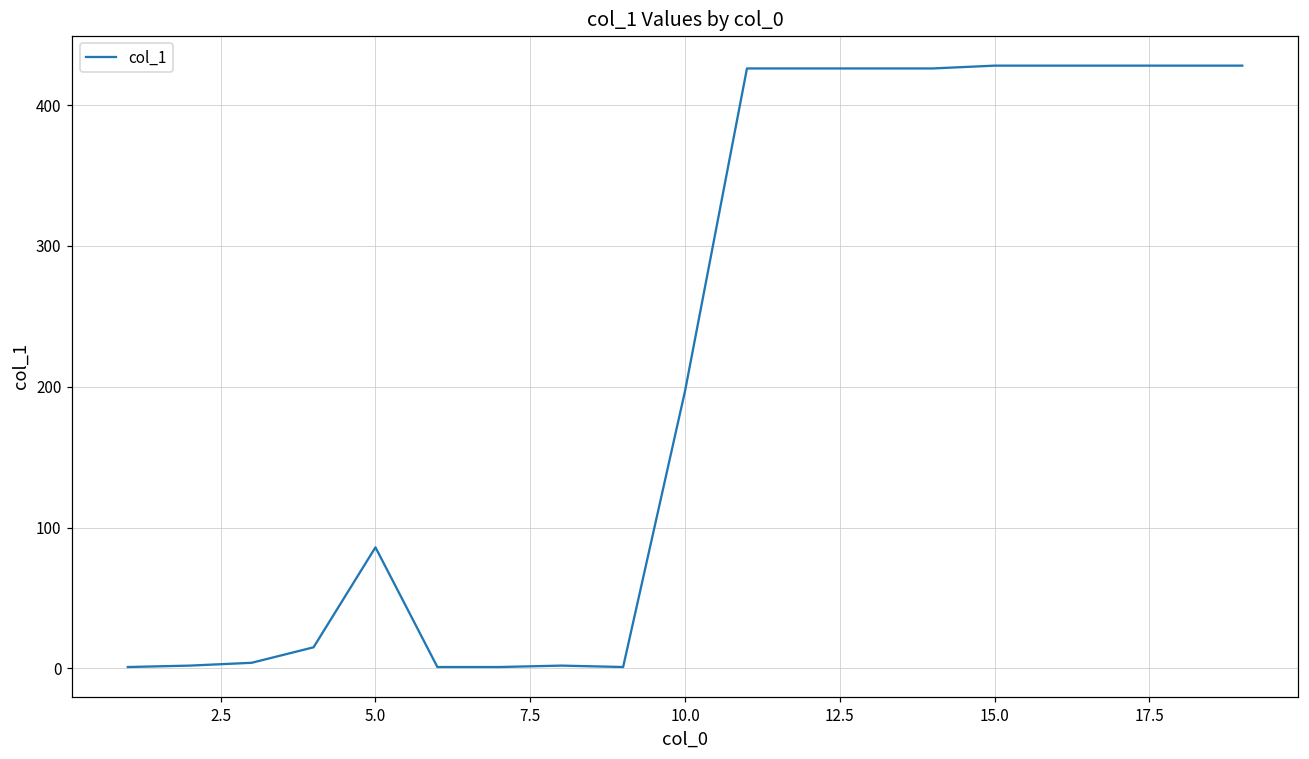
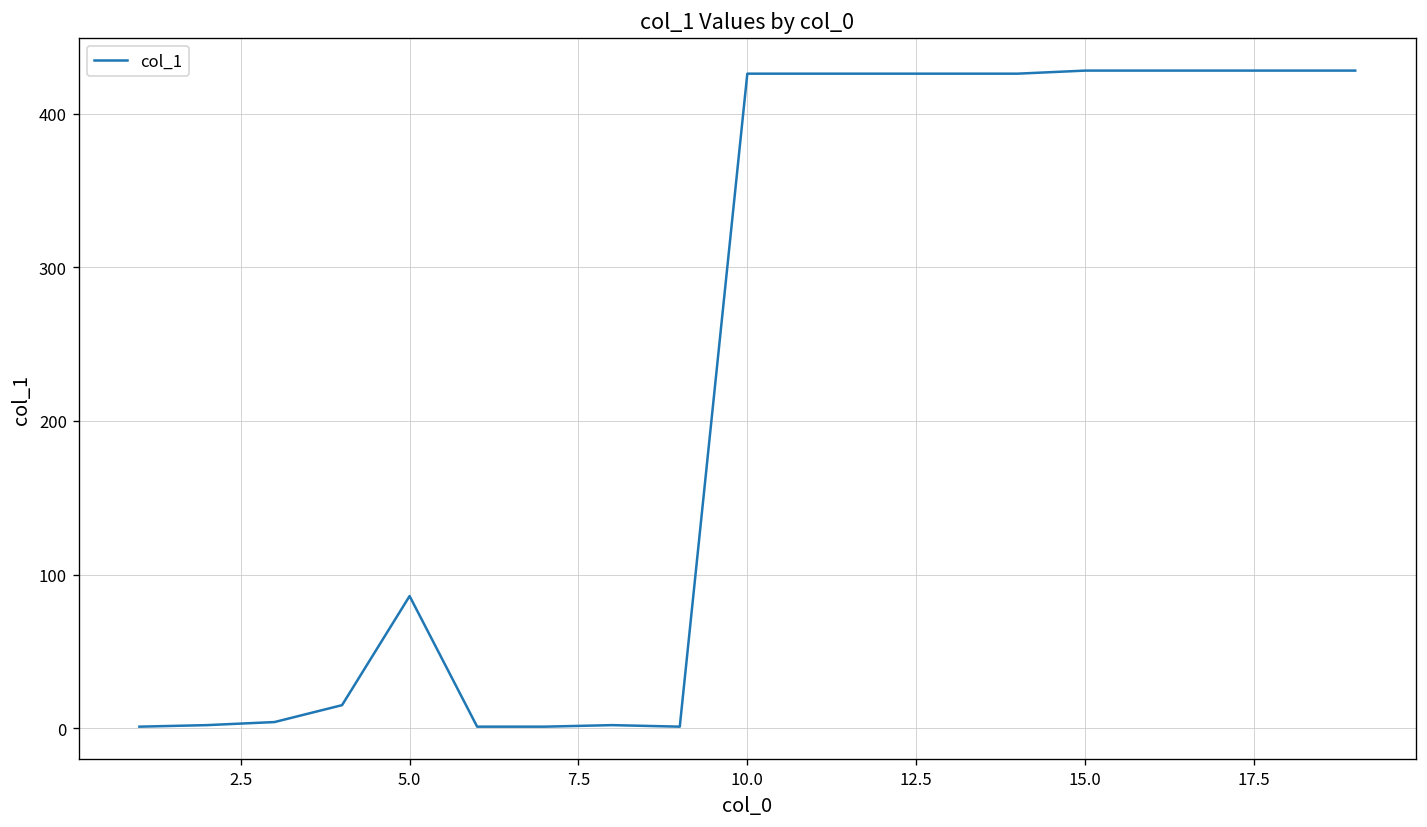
  {
    "5.0": 86,
-   "10.0": 197,
+   "10.0": 426,
    "15.0": 428
  }
